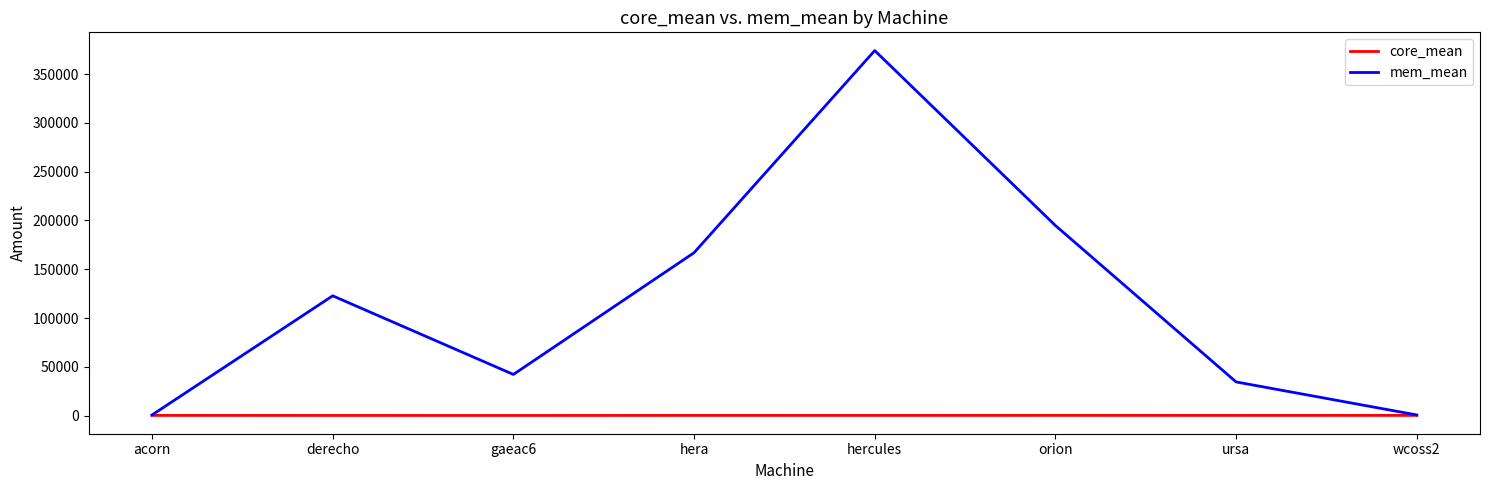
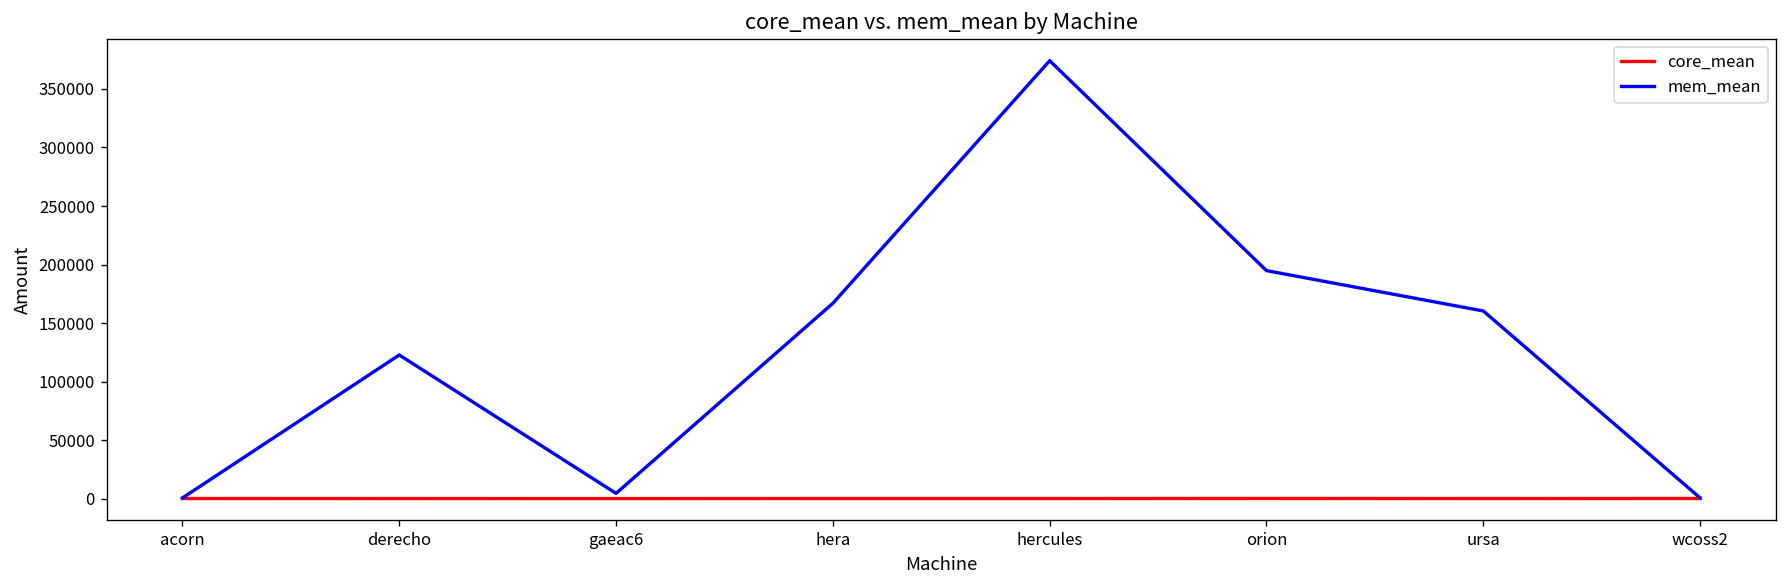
  {
    "core_mean": {
      "derecho": 0,
      "gaeac6": 0,
      "hera": 0,
      "hercules": 0,
      "orion": 0,
      "ursa": 0
    },
    "mem_mean": {
      "derecho": 120000,
-     "gaeac6": 40000,
+     "gaeac6": 0,
      "hera": 170000,
      "hercules": 370000,
      "orion": 190000,
-     "ursa": 30000
+     "ursa": 160000
    }
  }
